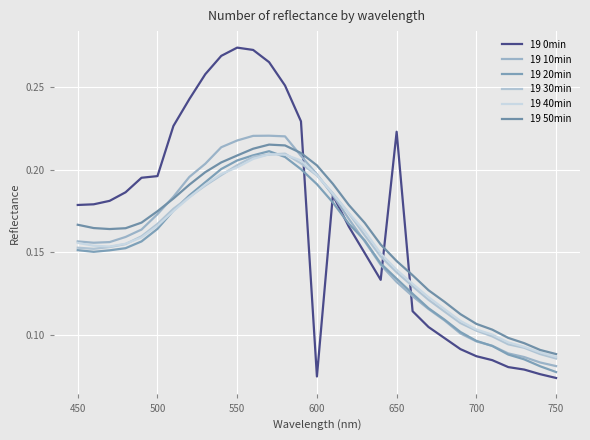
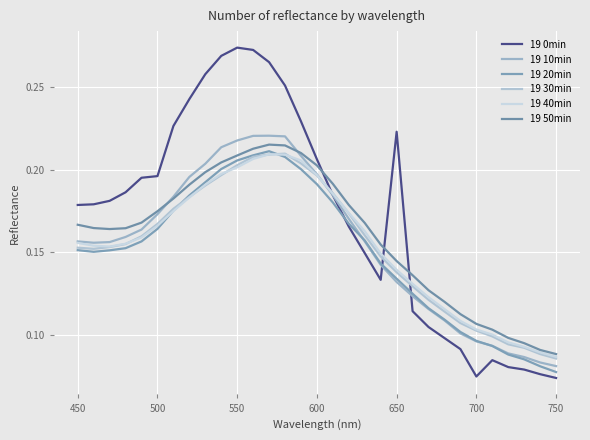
  {
    "19 0min": {
      "450": 0.179,
      "500": 0.196,
      "550": 0.274,
-     "600": 0.075,
+     "600": 0.206,
      "650": 0.223,
-     "700": 0.087,
+     "700": 0.075,
      "750": 0.074
    }
  }
